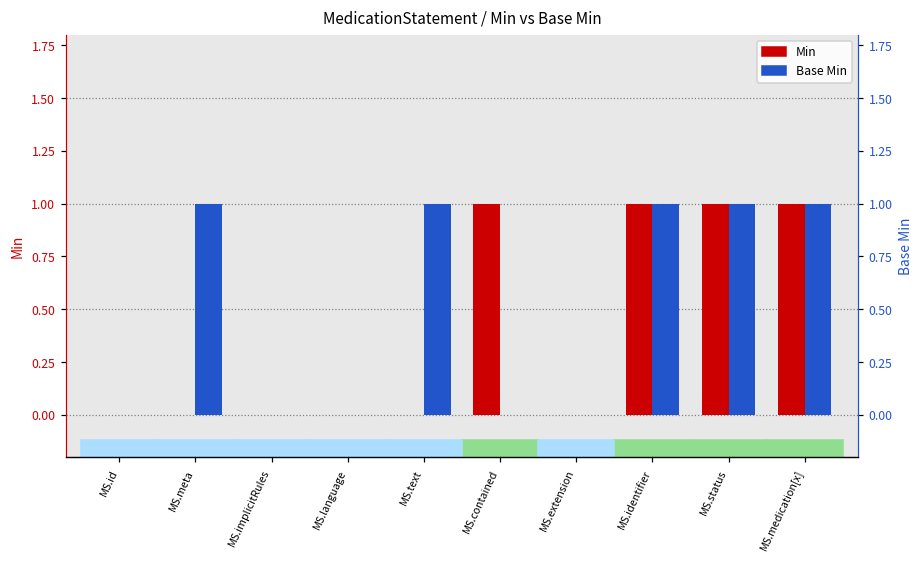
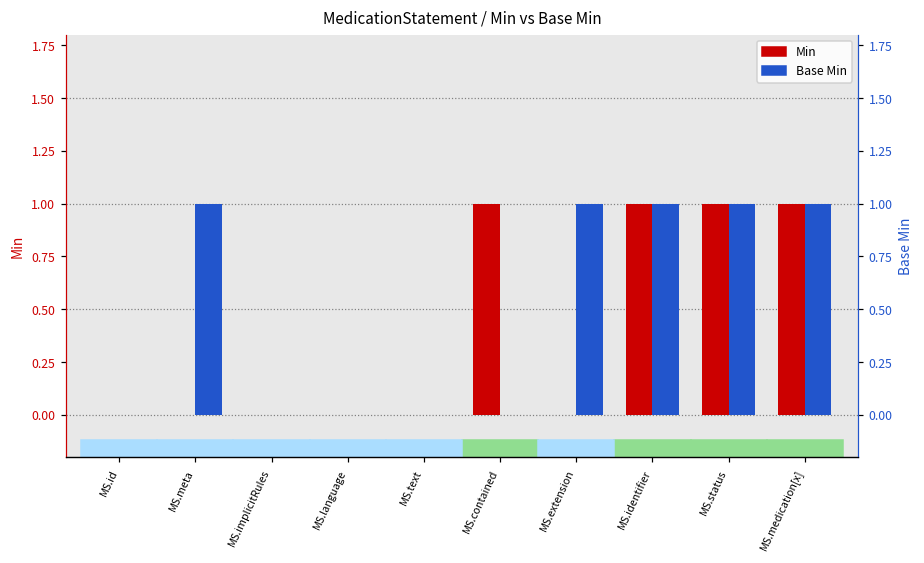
  {
    "Min": {
      "MS.id": 0.00,
      "MS.meta": 0.00,
      "MS.implicitRules": 0.00,
      "MS.language": 0.00,
      "MS.text": 0.00,
      "MS.contained": 1.00,
      "MS.extension": 0.00,
      "MS.identifier": 1.00,
      "MS.status": 1.00,
      "MS.medication[x]": 1.00
    },
    "Base Min": {
      "MS.id": 0,
      "MS.meta": 1,
      "MS.implicitRules": 0,
      "MS.language": 0,
-     "MS.text": 1,
+     "MS.text": 0,
      "MS.contained": 0,
-     "MS.extension": 0,
+     "MS.extension": 1,
      "MS.identifier": 1,
      "MS.status": 1,
      "MS.medication[x]": 1
    }
  }
